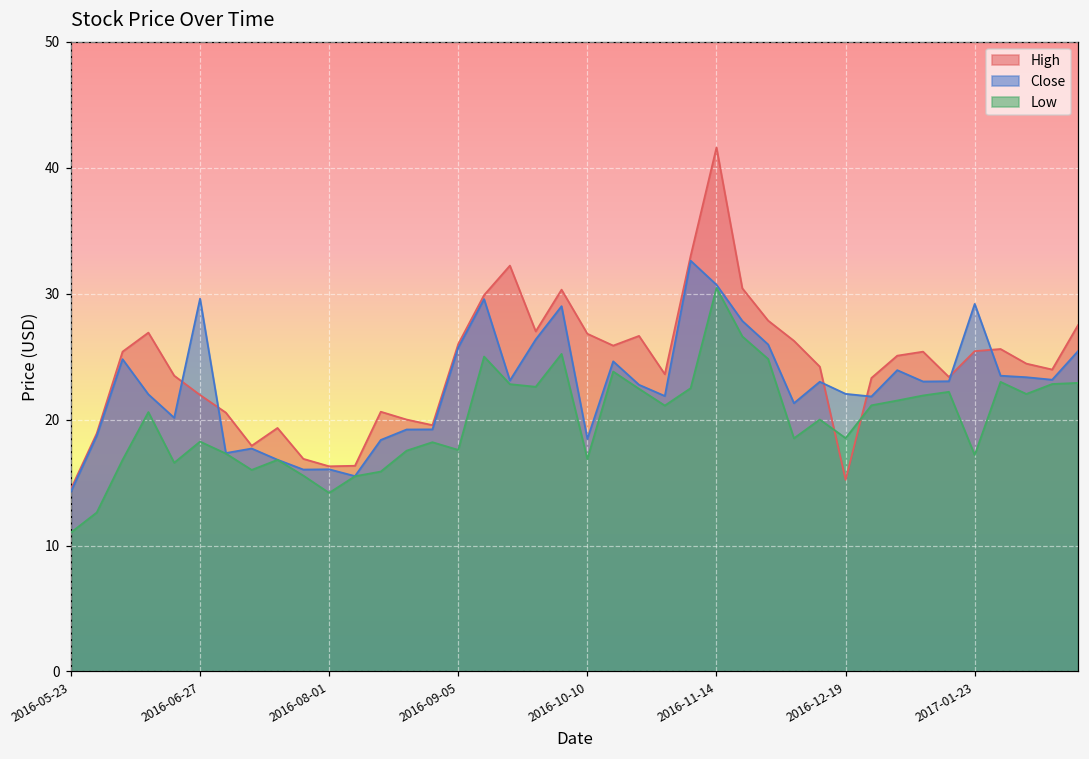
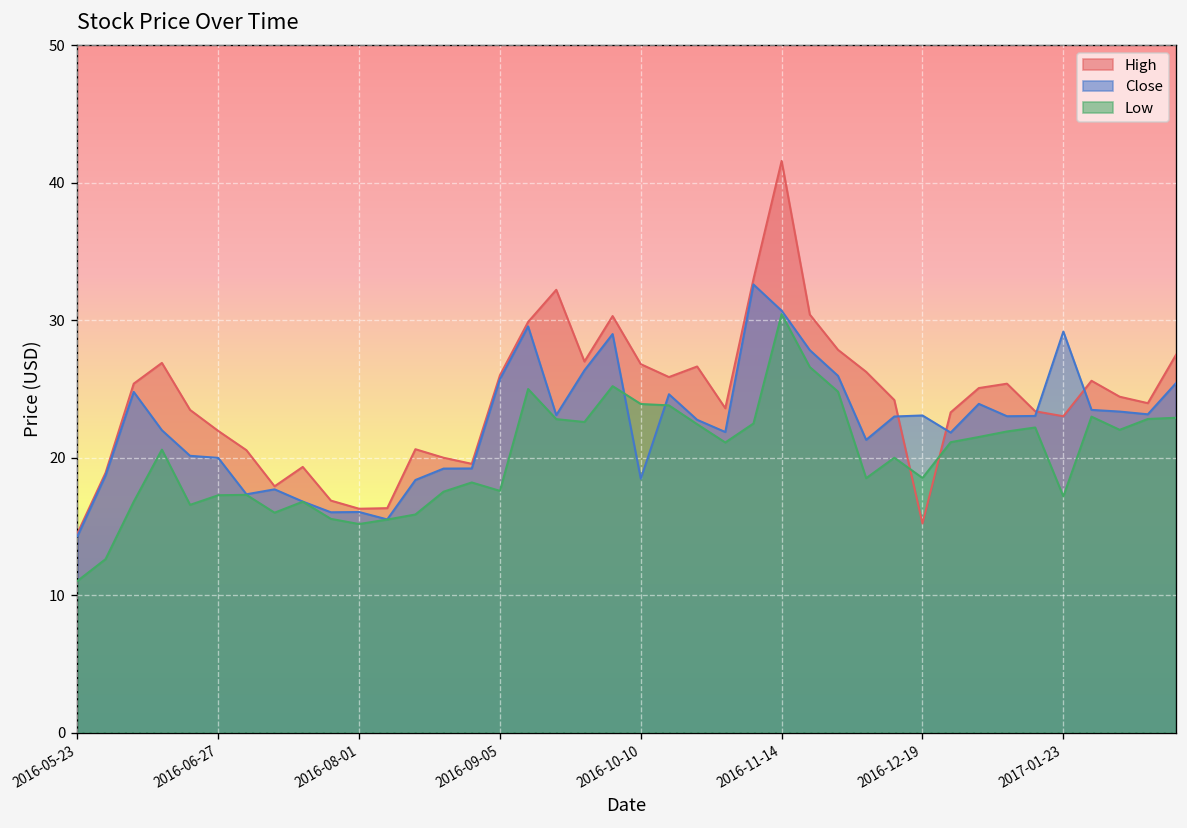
  {
    "High": {
      "2016-06-27": 22.0,
      "2016-08-01": 16.3,
      "2016-09-05": 26.0,
      "2016-10-10": 26.8,
      "2016-11-14": 41.6,
      "2016-12-19": 15.2,
-     "2017-01-23": 25.4
+     "2017-01-23": 23.0
    },
    "Close": {
-     "2016-06-27": 29.6,
+     "2016-06-27": 20.0,
      "2016-08-01": 16.0,
      "2016-09-05": 25.7,
      "2016-10-10": 18.5,
      "2016-11-14": 30.7,
-     "2016-12-19": 22.0,
+     "2016-12-19": 23.1,
      "2017-01-23": 29.2
    },
    "Low": {
      "2016-05-23": 11.0,
-     "2016-06-27": 18.3,
-     "2016-08-01": 14.2,
+     "2016-06-27": 17.3,
+     "2016-08-01": 15.2,
      "2016-09-05": 17.6,
-     "2016-10-10": 16.9,
+     "2016-10-10": 23.9,
      "2016-11-14": 30.5,
      "2016-12-19": 18.5,
      "2017-01-23": 17.2
    }
  }
